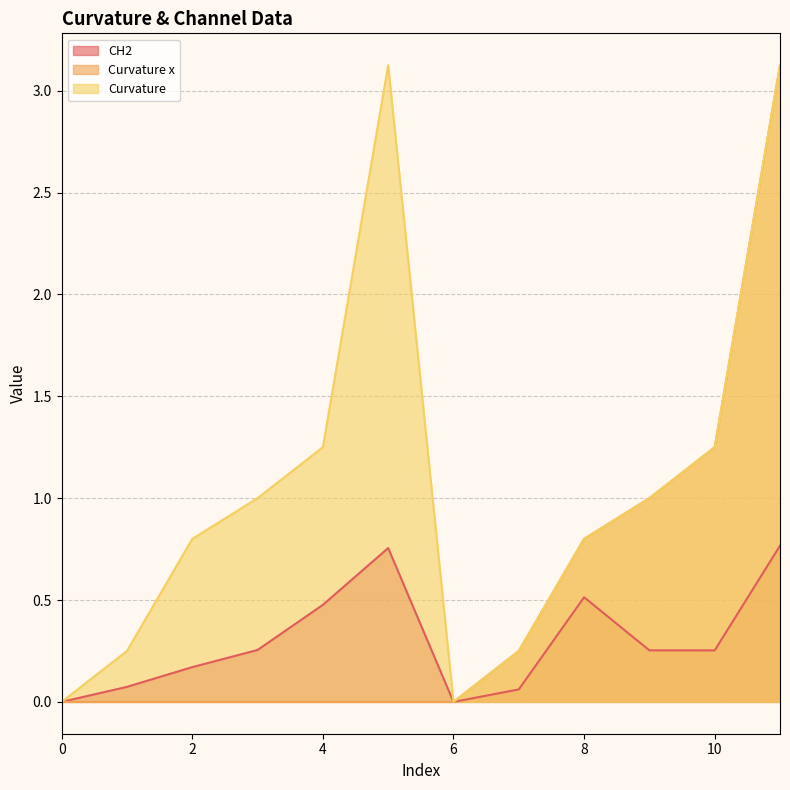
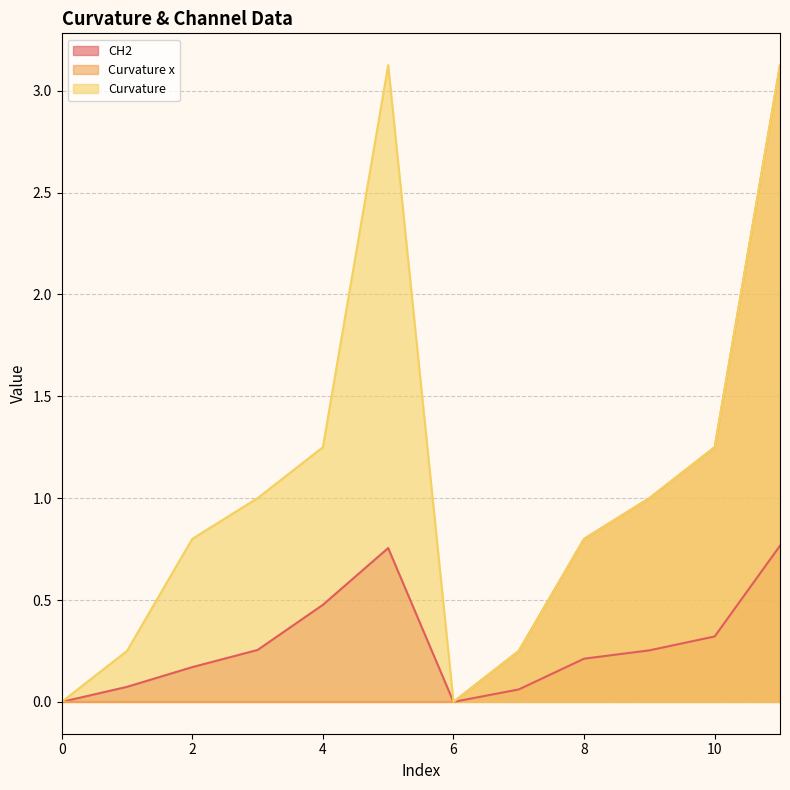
  {
    "CH2": {
      "2": 0.17,
      "4": 0.48,
-     "8": 0.51,
-     "10": 0.25
+     "8": 0.21,
+     "10": 0.32
    }
  }
